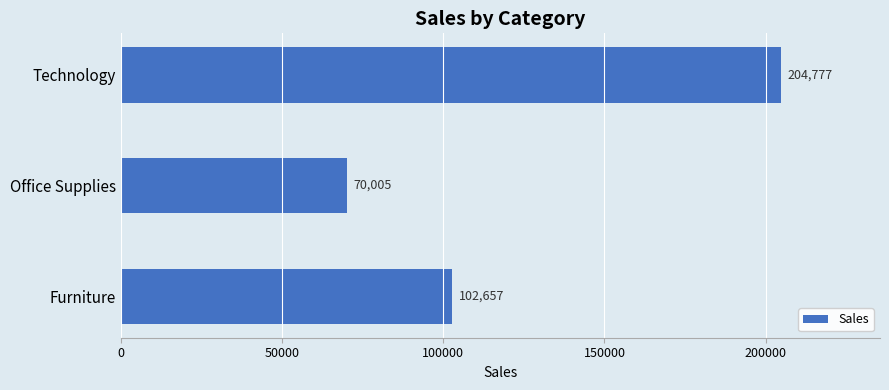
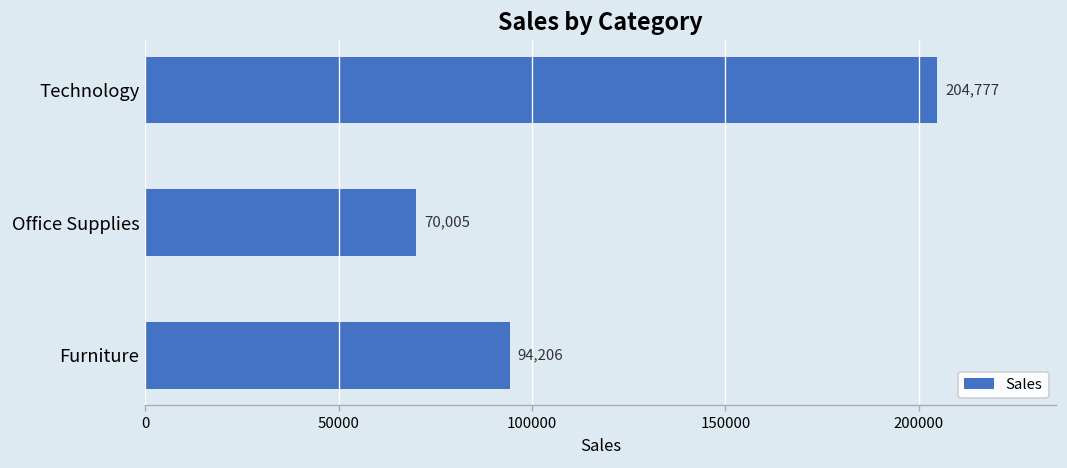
  {
    "Technology": "204,777",
    "Office Supplies": "70,005",
-   "Furniture": "102,657"
+   "Furniture": "94,206"
  }
